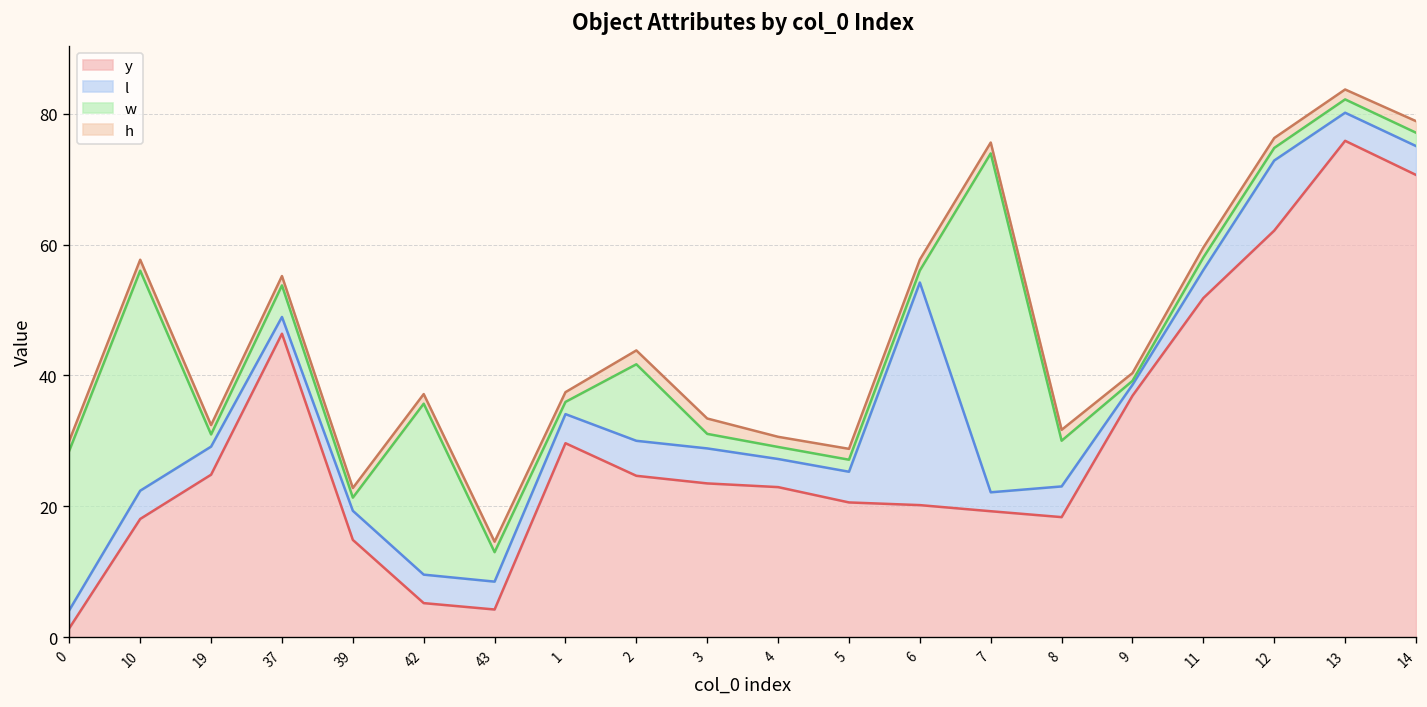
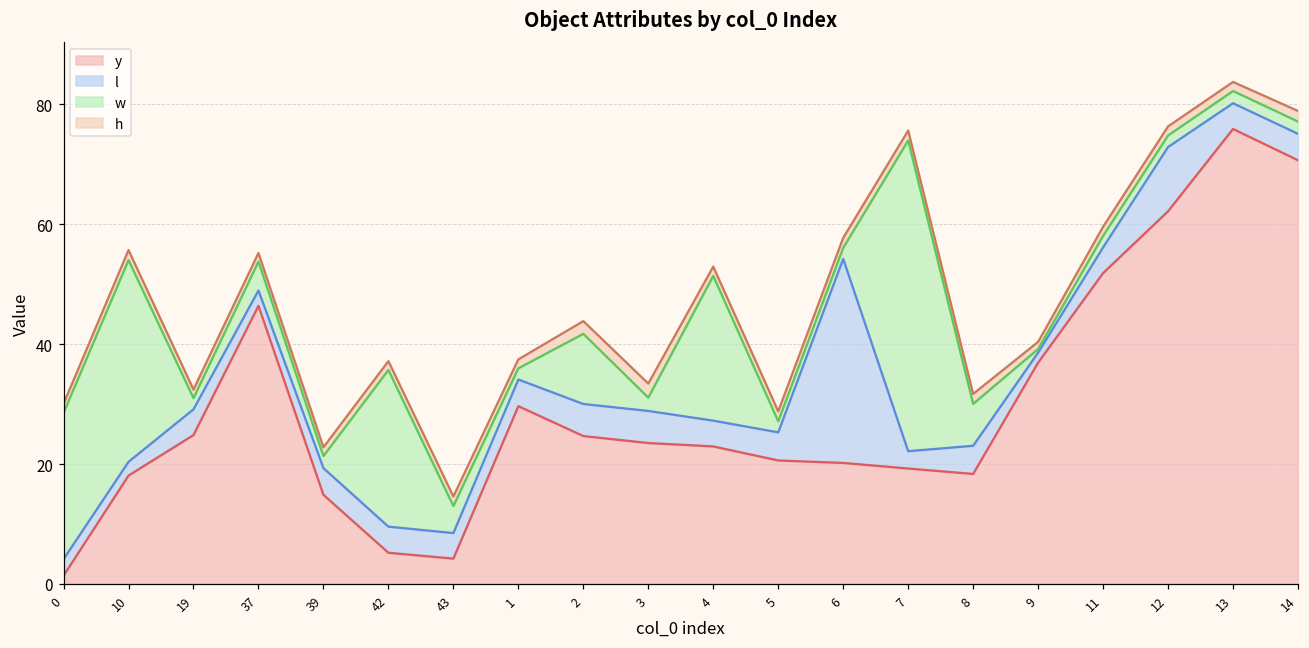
  {
    "l": {
      "0": 3,
-     "10": 4,
+     "10": 2,
      "19": 4,
      "37": 3,
      "39": 4,
      "42": 4,
      "43": 4,
      "1": 4,
      "2": 5,
      "3": 5,
      "4": 4,
      "5": 5,
      "6": 34,
      "7": 3,
      "8": 5,
      "9": 2,
      "11": 4,
      "12": 11,
      "13": 4,
      "14": 4
    },
    "w": {
      "0": 24,
      "10": 34,
      "19": 2,
      "37": 5,
      "39": 2,
      "42": 26,
      "43": 5,
      "1": 2,
      "2": 12,
      "3": 2,
-     "4": 2,
+     "4": 24,
      "5": 2,
      "6": 2,
      "7": 52,
      "8": 7,
      "9": 1,
      "11": 2,
      "12": 2,
      "13": 2,
      "14": 2
    }
  }
